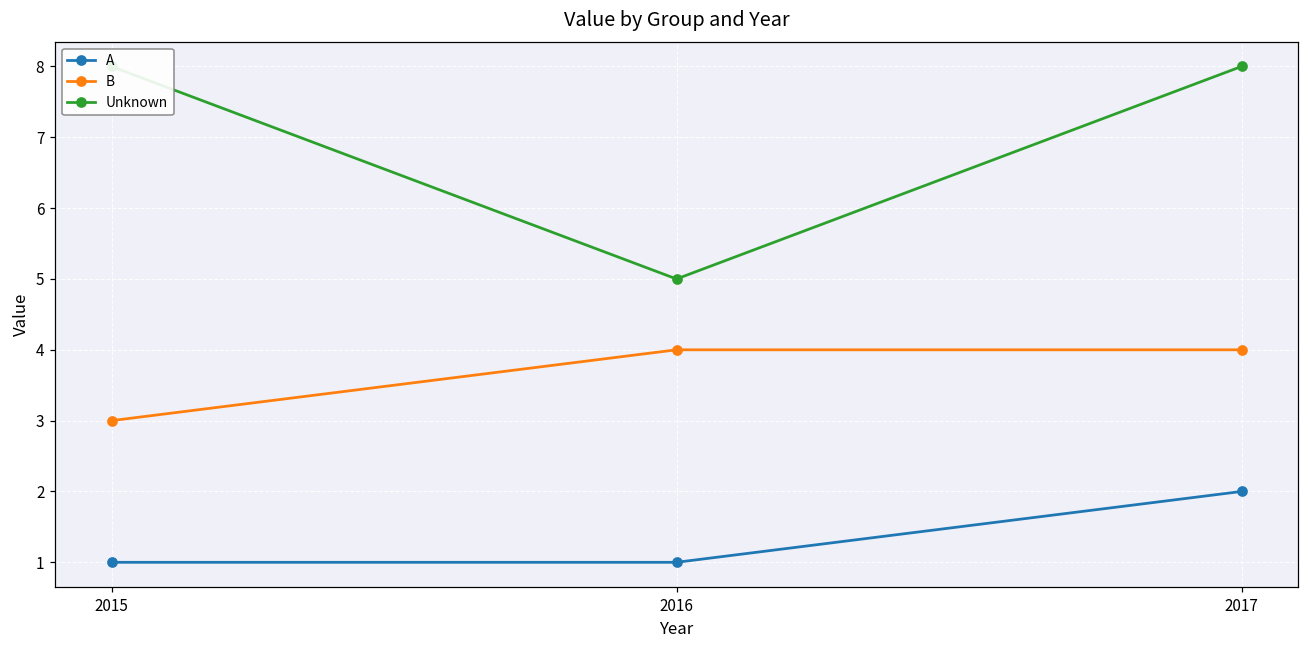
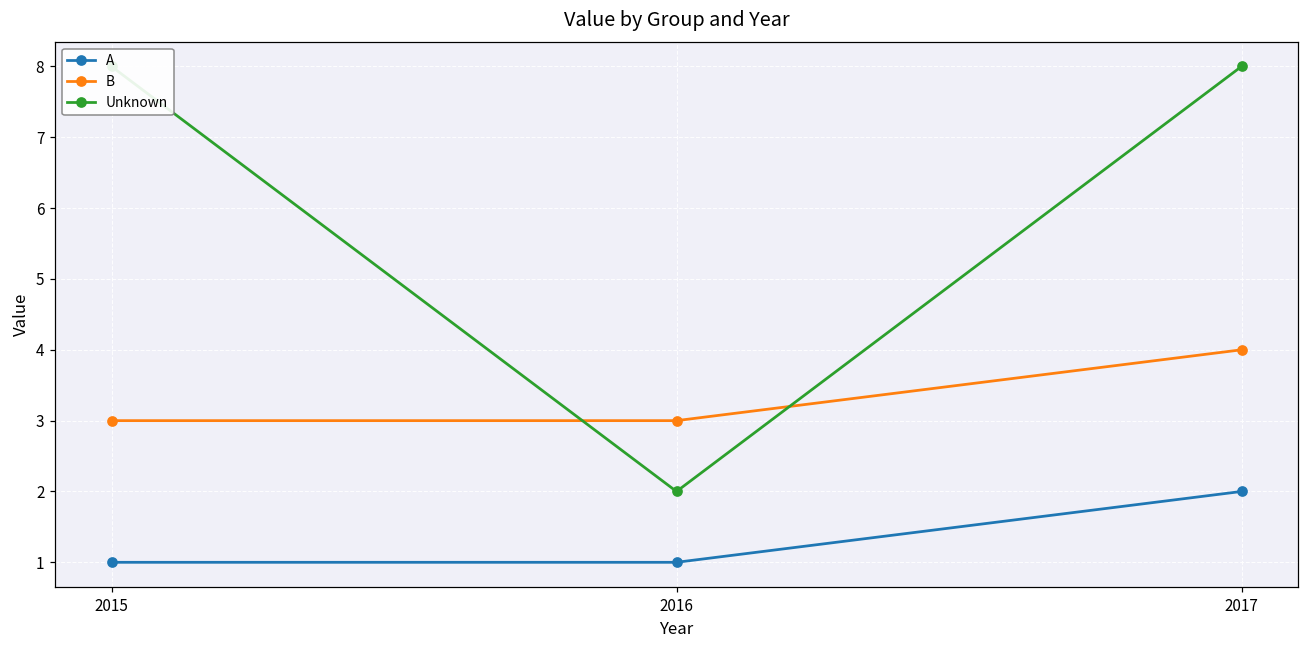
  {
    "A": {
      "2015": 1,
      "2016": 1,
      "2017": 2
    },
    "B": {
      "2015": 3,
-     "2016": 4,
+     "2016": 3,
      "2017": 4
    },
    "Unknown": {
-     "2016": 5,
+     "2016": 2,
      "2017": 8
    }
  }
